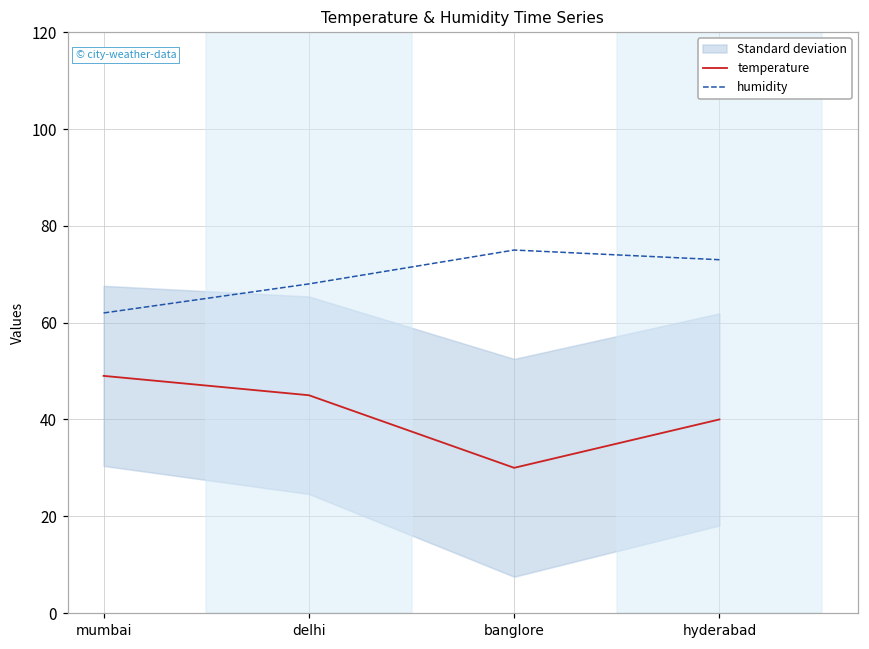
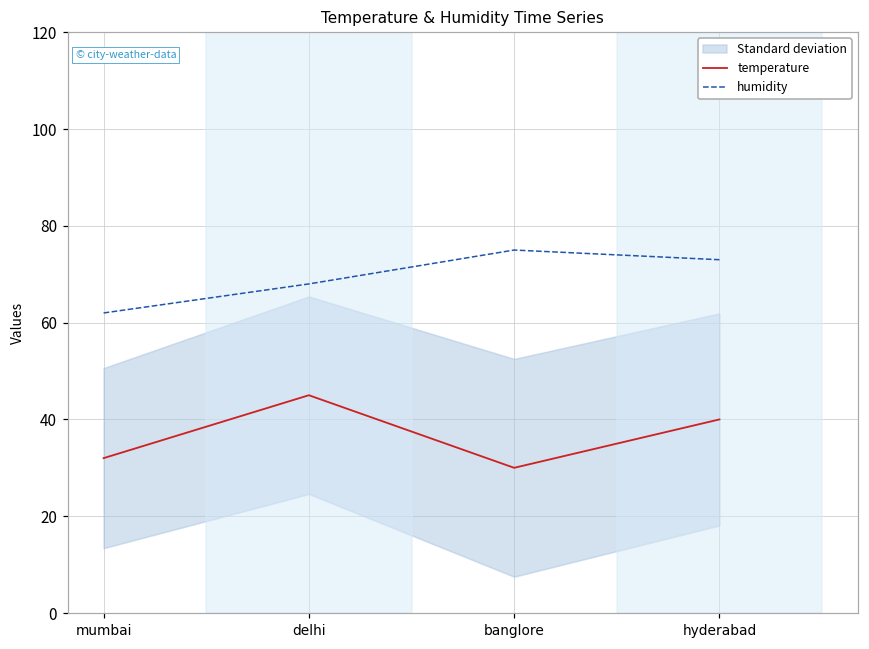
  {
    "temperature": {
-     "mumbai": 49,
+     "mumbai": 32,
      "banglore": 30
    },
    "humidity": {
      "mumbai": 62,
      "banglore": 75
    }
  }
